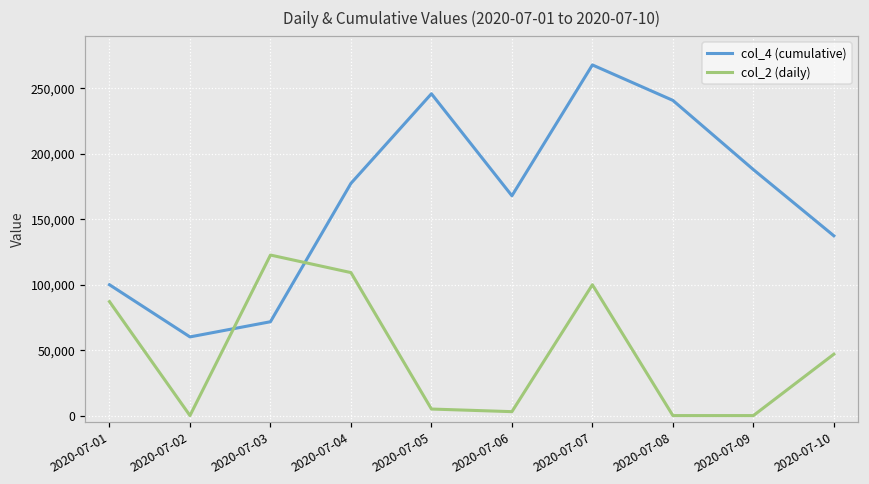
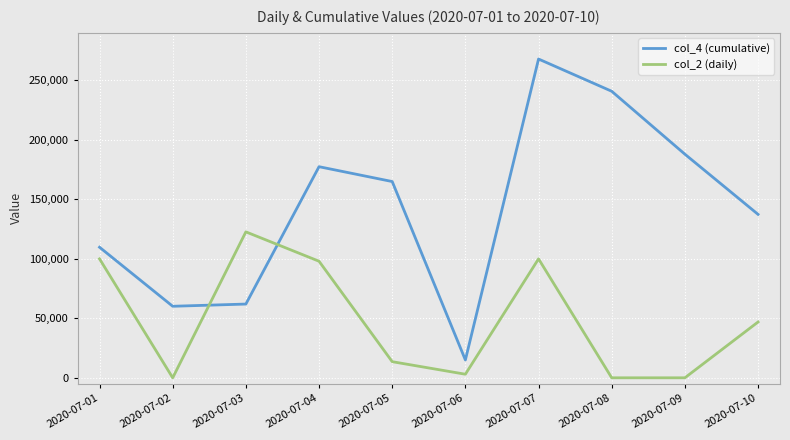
  {
    "col_4 (cumulative)": {
-     "2020-07-01": "100,000",
+     "2020-07-01": "110,000",
      "2020-07-02": "60,000",
-     "2020-07-03": "72,000",
+     "2020-07-03": "62,000",
      "2020-07-04": "177,000",
-     "2020-07-05": "246,000",
-     "2020-07-06": "168,000",
+     "2020-07-05": "165,000",
+     "2020-07-06": "15,000",
      "2020-07-07": "268,000",
      "2020-07-08": "241,000",
      "2020-07-09": "188,000",
      "2020-07-10": "137,000"
    },
    "col_2 (daily)": {
-     "2020-07-01": "87,000",
+     "2020-07-01": "100,000",
      "2020-07-02": "0",
      "2020-07-03": "123,000",
-     "2020-07-04": "109,000",
-     "2020-07-05": "5,000",
+     "2020-07-04": "98,000",
+     "2020-07-05": "14,000",
      "2020-07-06": "3,000",
      "2020-07-07": "100,000",
      "2020-07-08": "0",
      "2020-07-09": "0",
      "2020-07-10": "47,000"
    }
  }
